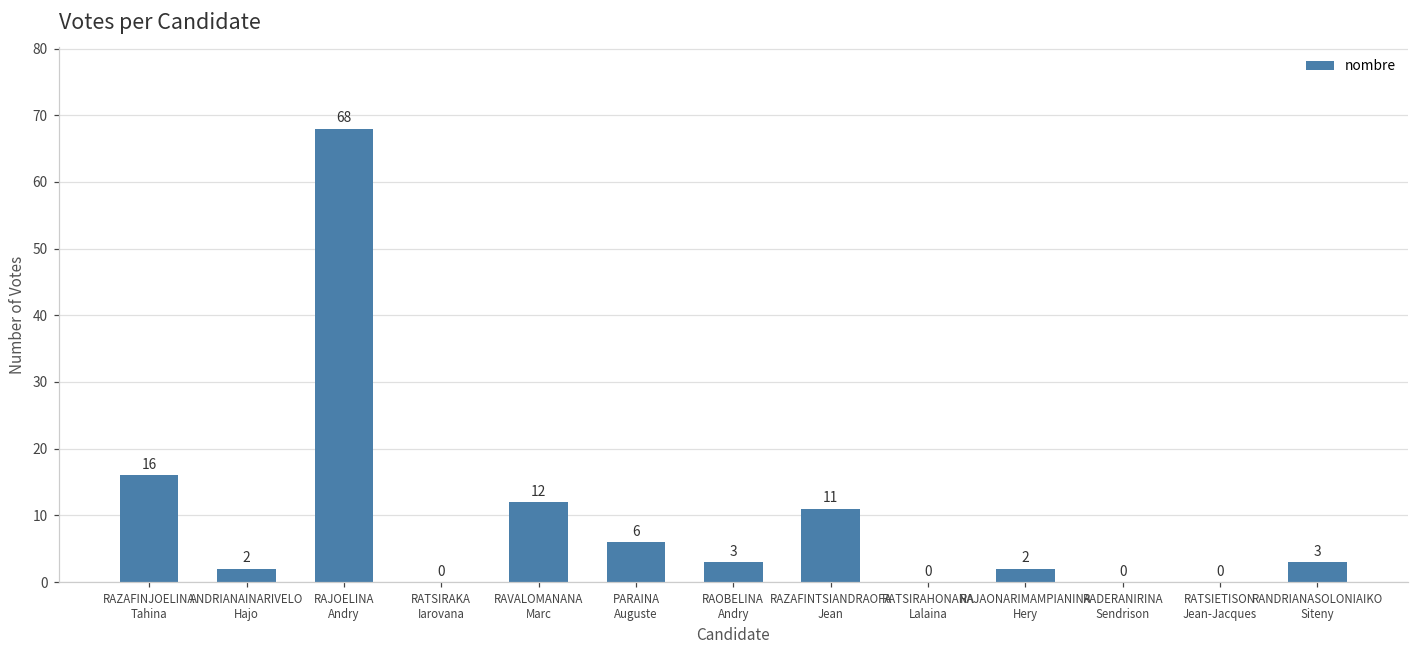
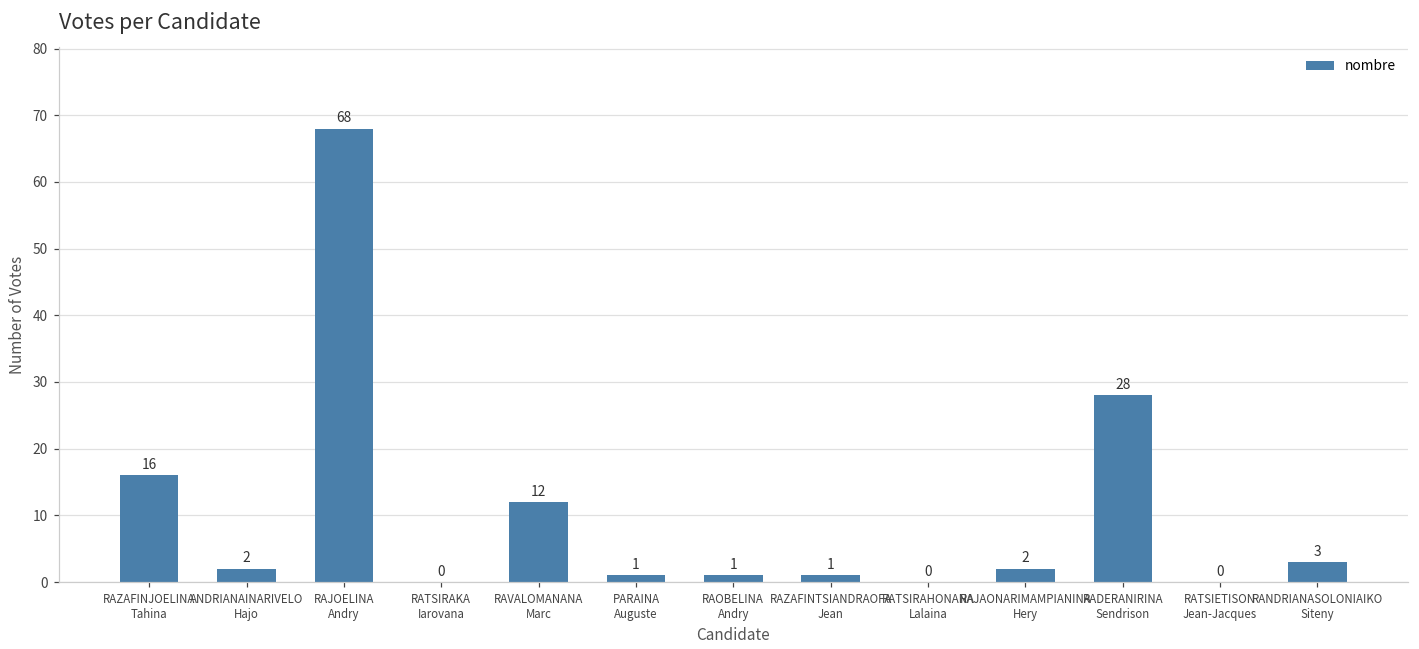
  {
    "RAZAFINJOELINA Tahina": 16,
    "ANDRIANAINARIVELO Hajo": 2,
    "RAJOELINA Andry": 68,
    "RATSIRAKA Iarovana": 0,
    "RAVALOMANANA Marc": 12,
-   "PARAINA Auguste": 6,
-   "RAOBELINA Andry": 3,
-   "RAZAFINTSIANDRAOFA Jean": 11,
+   "PARAINA Auguste": 1,
+   "RAOBELINA Andry": 1,
+   "RAZAFINTSIANDRAOFA Jean": 1,
    "RAJAONARIMAMPIANINA Hery": 2,
-   "RADERANIRINA Sendrison": 0,
+   "RADERANIRINA Sendrison": 28,
    "RATSIETISON Jean-Jacques": 0,
    "RANDRIANASOLONIAIKO Siteny": 3
  }
